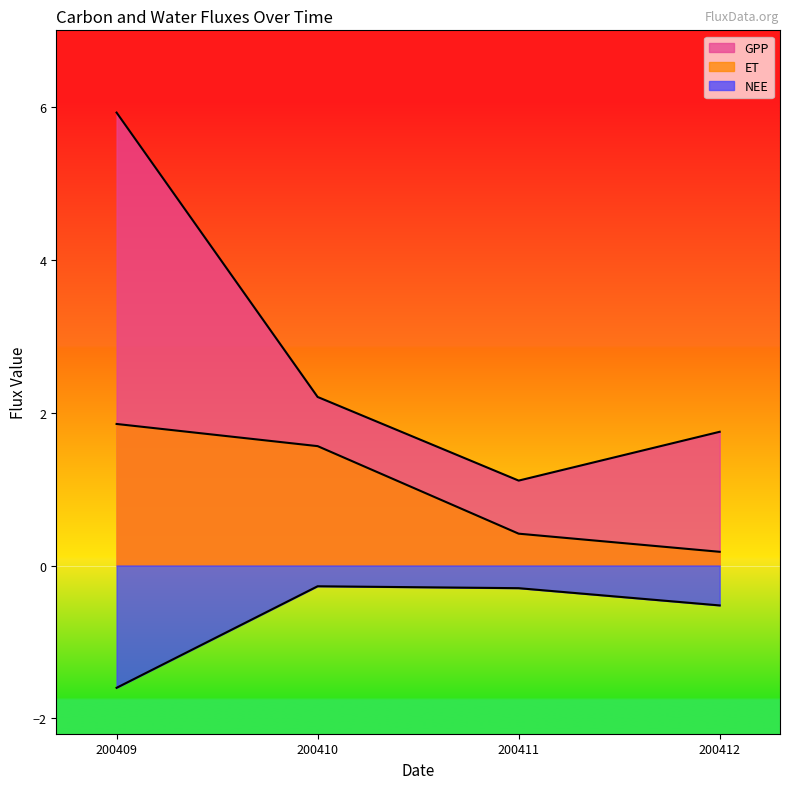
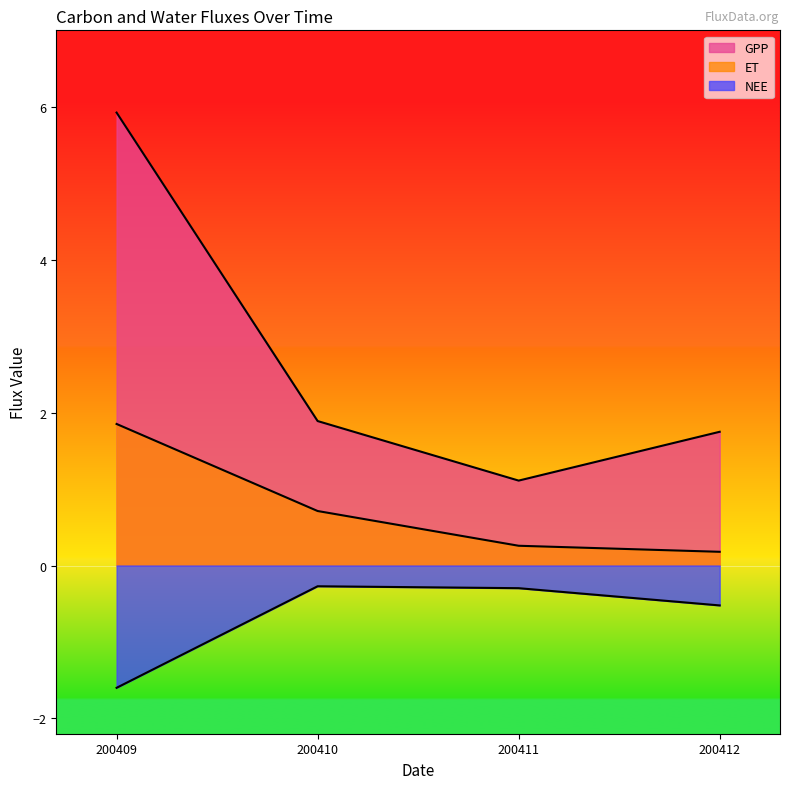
  {
    "GPP": {
      "200409": 5.9,
-     "200410": 2.2,
+     "200410": 1.9,
      "200411": 1.1,
      "200412": 1.7
    },
    "ET": {
      "200409": 1.9,
-     "200410": 1.6,
-     "200411": 0.4,
+     "200410": 0.7,
+     "200411": 0.3,
      "200412": 0.2
    }
  }
